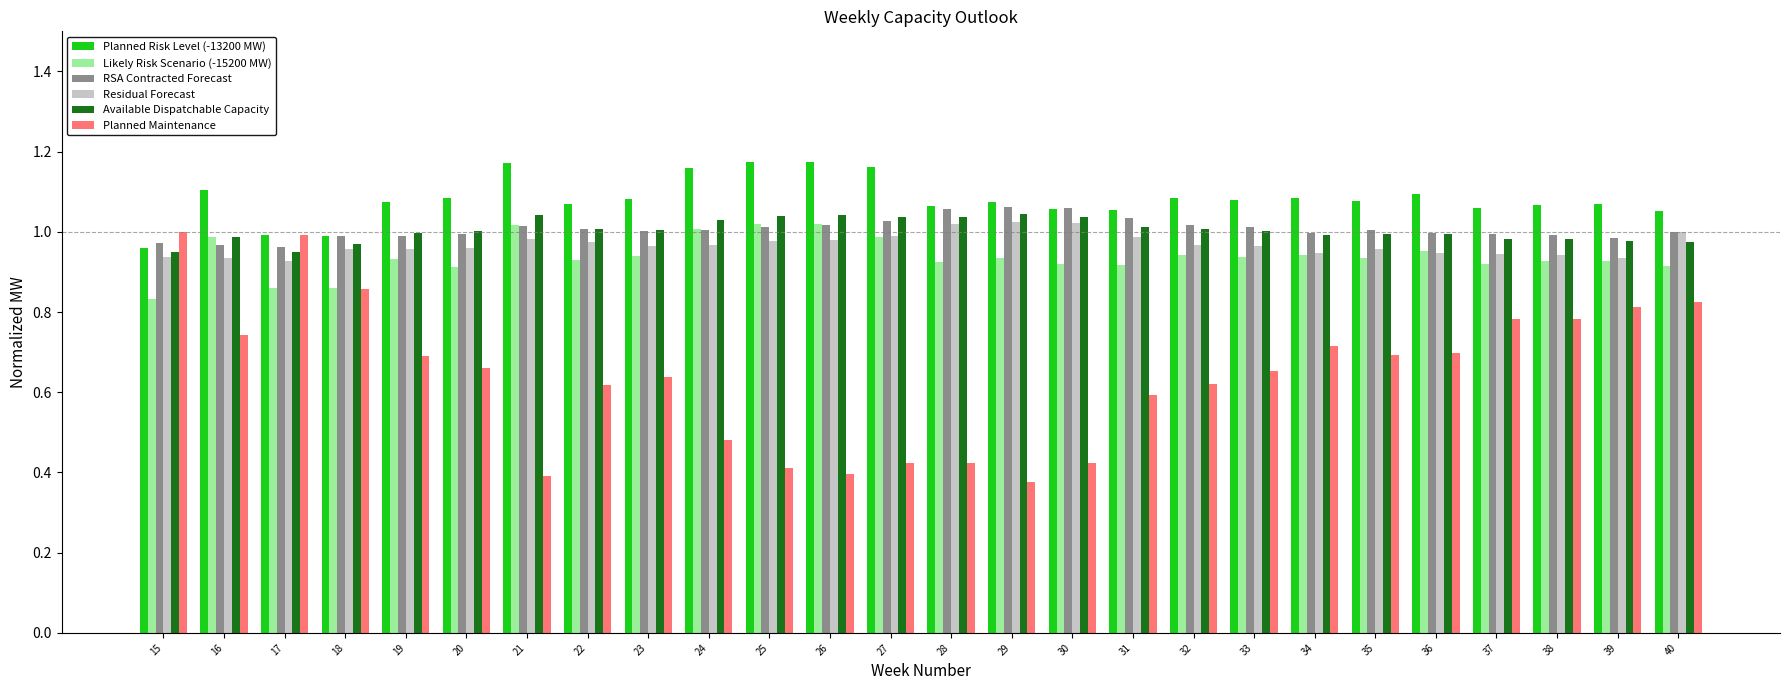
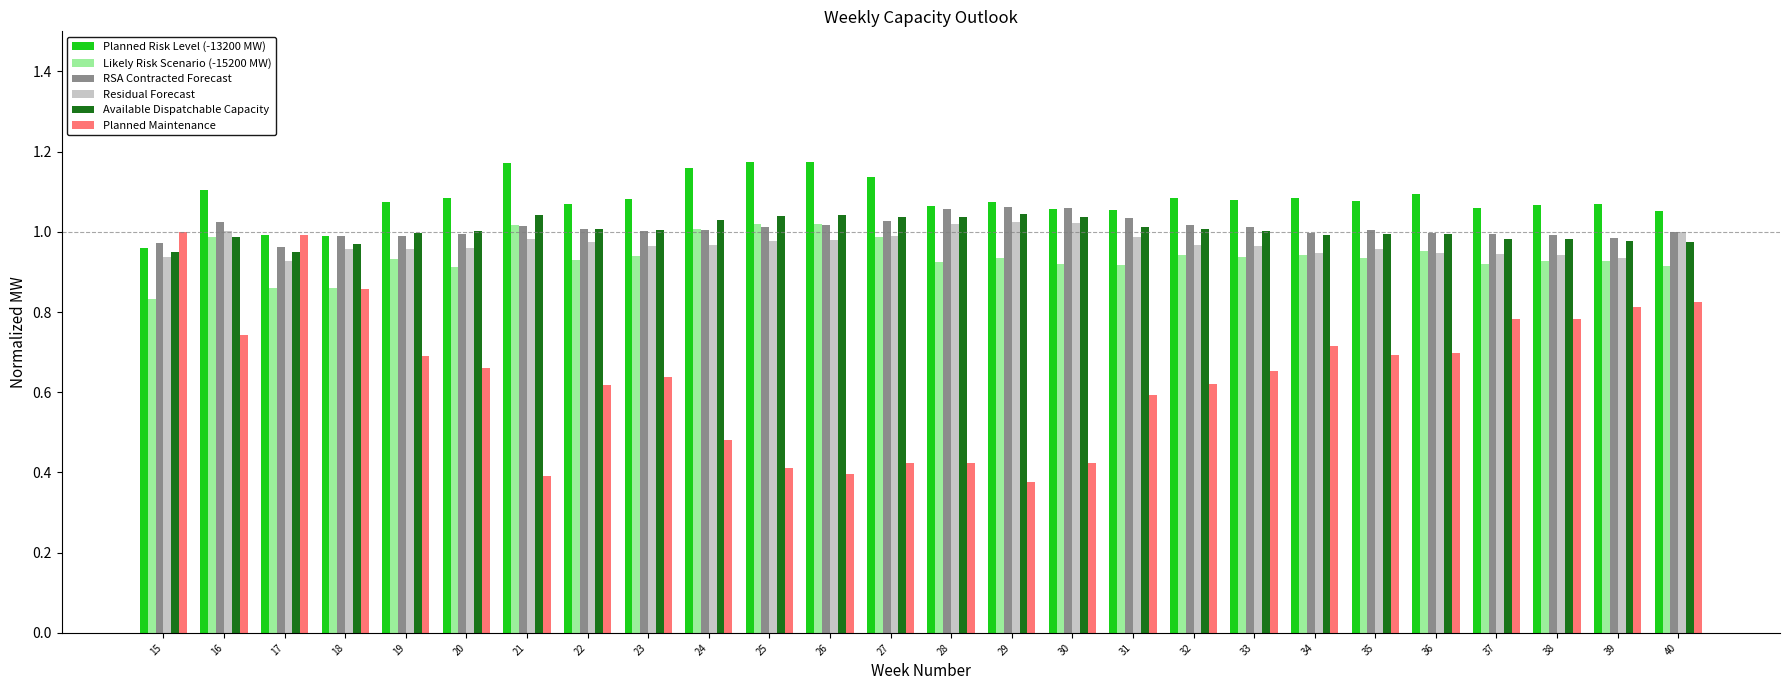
  {
    "Planned Risk Level (-13200 MW)": {
      "15": 0.96,
      "16": 1.11,
      "17": 0.99,
      "18": 0.99,
      "19": 1.07,
      "20": 1.08,
      "21": 1.17,
      "22": 1.07,
      "23": 1.08,
      "24": 1.16,
      "25": 1.17,
      "26": 1.17,
-     "27": 1.16,
+     "27": 1.14,
      "28": 1.06,
      "29": 1.08,
      "30": 1.06,
      "31": 1.06,
      "32": 1.08,
      "33": 1.08,
      "34": 1.09,
      "35": 1.08,
      "36": 1.10,
      "37": 1.06,
      "38": 1.07,
      "39": 1.07,
      "40": 1.05
    },
    "Likely Risk Scenario (-15200 MW)": {
      "15": 0.83,
      "16": 0.99,
      "17": 0.86,
      "18": 0.86,
      "19": 0.93,
      "20": 0.91,
      "21": 1.02,
      "22": 0.93,
      "23": 0.94,
      "24": 1.01,
      "25": 1.02,
      "26": 1.02,
      "27": 0.99,
      "28": 0.92,
      "29": 0.93,
      "30": 0.92,
      "31": 0.92,
      "32": 0.94,
      "33": 0.94,
      "34": 0.94,
      "35": 0.94,
      "36": 0.95,
      "37": 0.92,
      "38": 0.93,
      "39": 0.93,
      "40": 0.91
    },
    "RSA Contracted Forecast": {
      "15": 0.97,
-     "16": 0.97,
+     "16": 1.03,
      "17": 0.96,
      "18": 0.99,
      "19": 0.99,
      "20": 0.99,
      "21": 1.02,
      "22": 1.01,
      "23": 1.00,
      "24": 1.00,
      "25": 1.01,
      "26": 1.02,
      "27": 1.03,
      "28": 1.06,
      "29": 1.06,
      "30": 1.06,
      "31": 1.03,
      "32": 1.02,
      "33": 1.01,
      "34": 1.00,
      "35": 1.00,
      "36": 1.00,
      "37": 0.99,
      "38": 0.99,
      "39": 0.98,
      "40": 1.00
    },
    "Residual Forecast": {
      "15": 0.94,
-     "16": 0.93,
+     "16": 1.00,
      "17": 0.93,
      "18": 0.96,
      "19": 0.96,
      "20": 0.96,
      "21": 0.98,
      "22": 0.98,
      "23": 0.97,
      "24": 0.97,
      "25": 0.98,
      "26": 0.98,
      "27": 0.99,
      "28": 1.02,
      "29": 1.03,
      "30": 1.02,
      "31": 0.99,
      "32": 0.97,
      "33": 0.96,
      "34": 0.95,
      "35": 0.96,
      "36": 0.95,
      "37": 0.94,
      "38": 0.94,
      "39": 0.93,
      "40": 1.00
    },
    "Available Dispatchable Capacity": {
      "15": 0.95,
      "16": 0.99,
      "17": 0.95,
      "18": 0.97,
      "19": 1.00,
      "20": 1.00,
      "21": 1.04,
      "22": 1.01,
      "23": 1.00,
      "24": 1.03,
      "25": 1.04,
      "26": 1.04,
      "27": 1.04,
      "28": 1.04,
      "29": 1.04,
      "30": 1.04,
      "31": 1.01,
      "32": 1.01,
      "33": 1.00,
      "34": 0.99,
      "35": 1.00,
      "36": 1.00,
      "37": 0.98,
      "38": 0.98,
      "39": 0.98,
      "40": 0.98
    },
    "Planned Maintenance": {
      "15": 1.00,
      "16": 0.74,
      "17": 0.99,
      "18": 0.86,
      "19": 0.69,
      "20": 0.66,
      "21": 0.39,
      "22": 0.62,
      "23": 0.64,
      "24": 0.48,
      "25": 0.41,
      "26": 0.40,
      "27": 0.42,
      "28": 0.42,
      "29": 0.38,
      "30": 0.42,
      "31": 0.59,
      "32": 0.62,
      "33": 0.65,
      "34": 0.72,
      "35": 0.69,
      "36": 0.70,
      "37": 0.78,
      "38": 0.78,
      "39": 0.81,
      "40": 0.83
    }
  }
